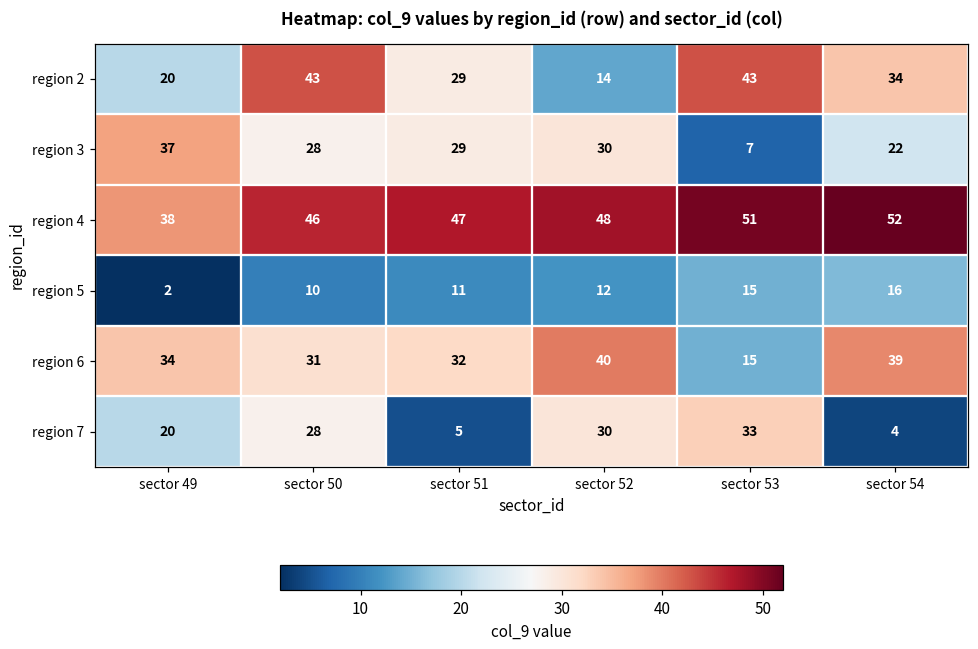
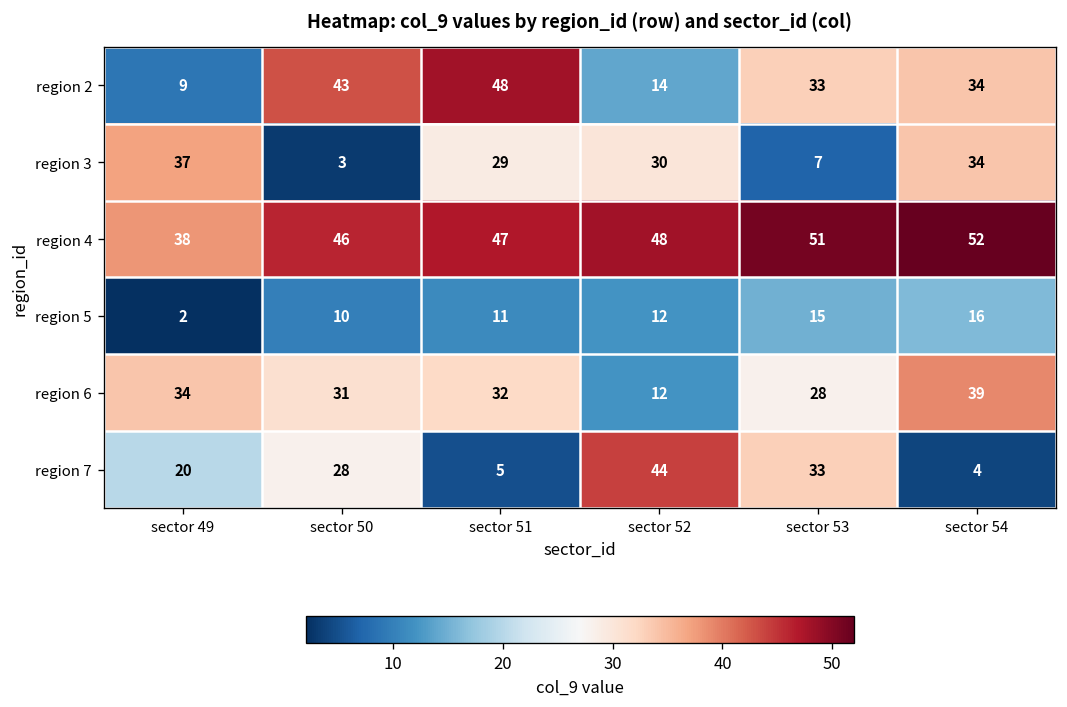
  {
    "region 2": {
-     "sector 49": 20,
+     "sector 49": 9,
      "sector 50": 43,
-     "sector 51": 29,
+     "sector 51": 48,
      "sector 52": 14,
-     "sector 53": 43,
+     "sector 53": 33,
      "sector 54": 34
    },
    "region 3": {
      "sector 49": 37,
-     "sector 50": 28,
+     "sector 50": 3,
      "sector 51": 29,
      "sector 52": 30,
      "sector 53": 7,
-     "sector 54": 22
+     "sector 54": 34
    },
    "region 4": {
      "sector 49": 38,
      "sector 50": 46,
      "sector 51": 47,
      "sector 52": 48,
      "sector 53": 51,
      "sector 54": 52
    },
    "region 5": {
      "sector 49": 2,
      "sector 50": 10,
      "sector 51": 11,
      "sector 52": 12,
      "sector 53": 15,
      "sector 54": 16
    },
    "region 6": {
      "sector 49": 34,
      "sector 50": 31,
      "sector 51": 32,
-     "sector 52": 40,
-     "sector 53": 15,
+     "sector 52": 12,
+     "sector 53": 28,
      "sector 54": 39
    },
    "region 7": {
      "sector 49": 20,
      "sector 50": 28,
      "sector 51": 5,
-     "sector 52": 30,
+     "sector 52": 44,
      "sector 53": 33,
      "sector 54": 4
    }
  }
